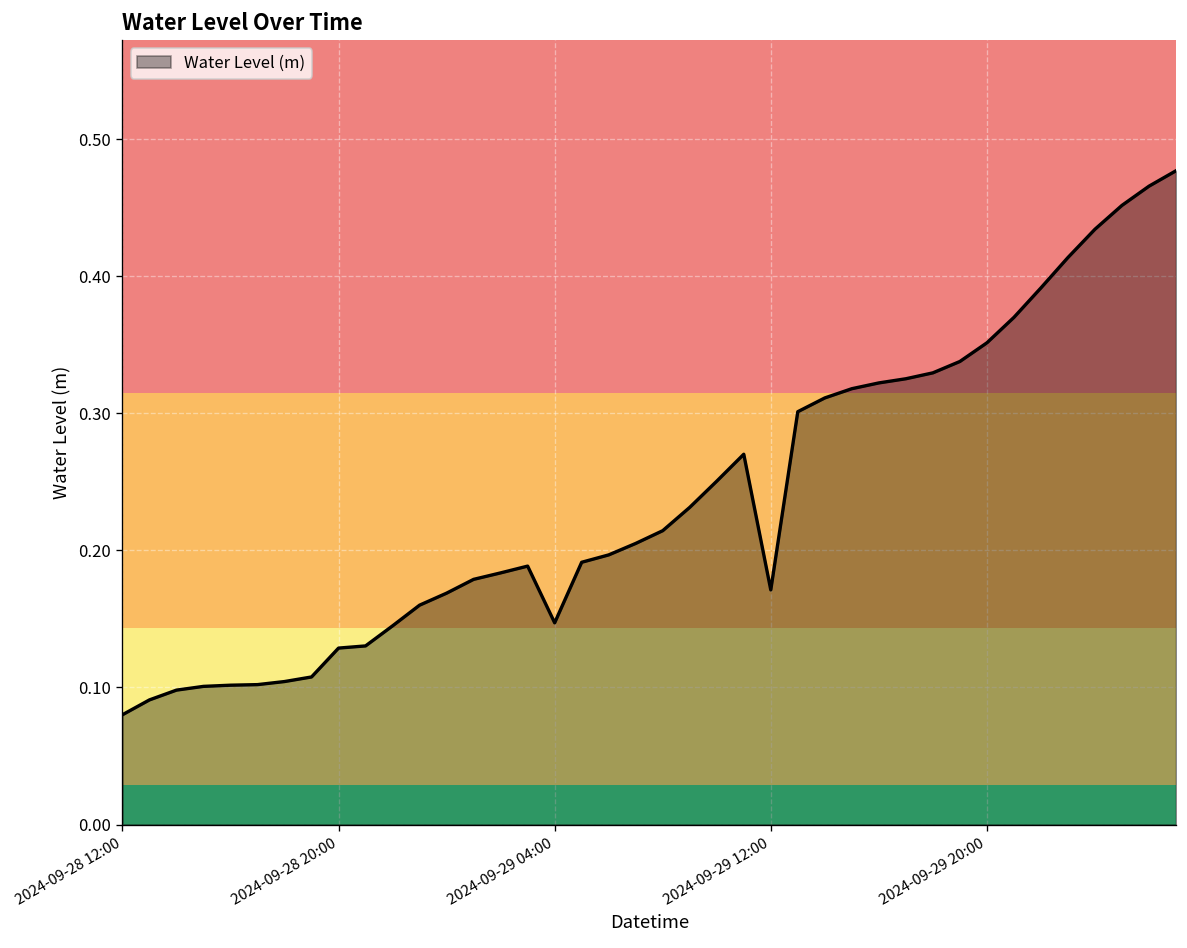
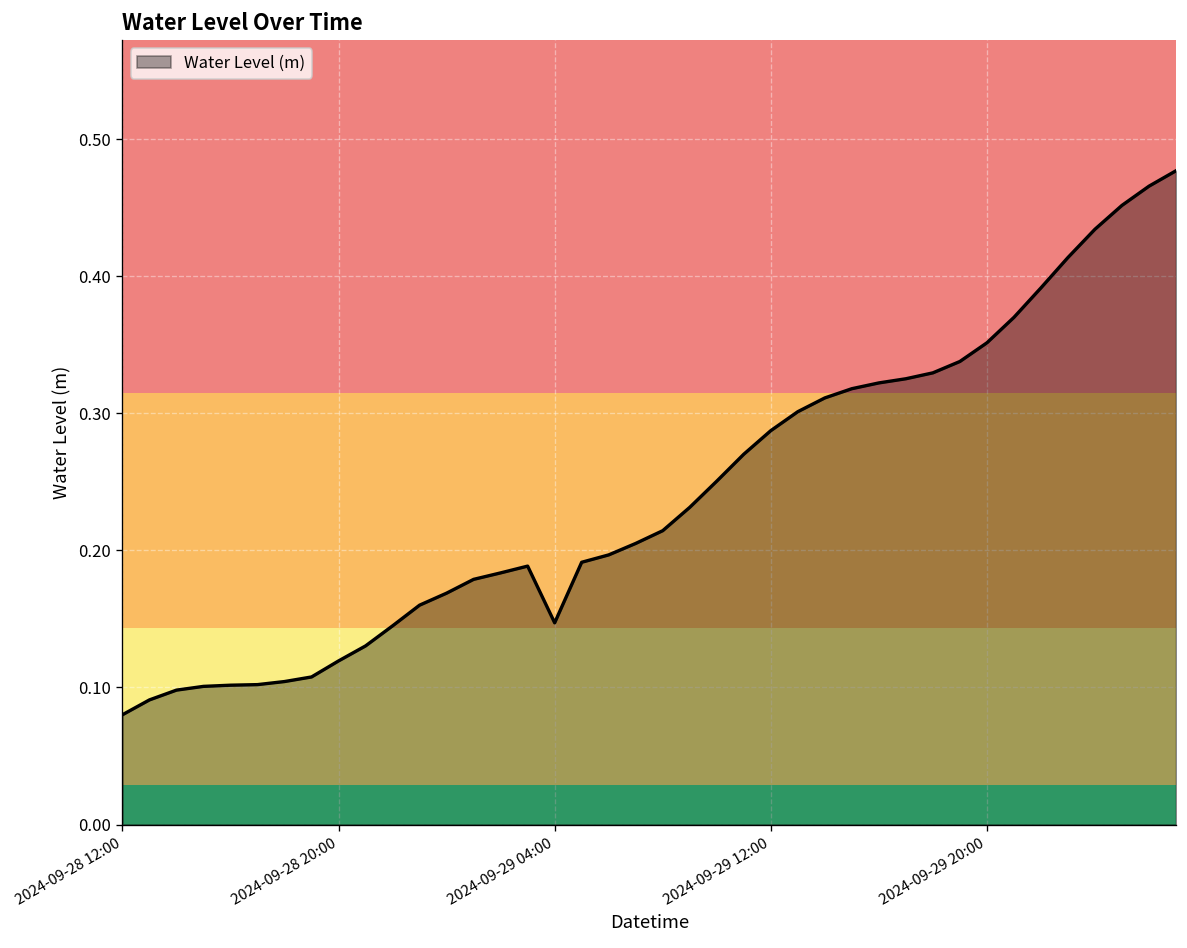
  {
    "2024-09-28 12:00": 0.080,
-   "2024-09-28 20:00": 0.129,
+   "2024-09-28 20:00": 0.119,
    "2024-09-29 04:00": 0.147,
-   "2024-09-29 12:00": 0.171,
+   "2024-09-29 12:00": 0.287,
    "2024-09-29 20:00": 0.351
  }
